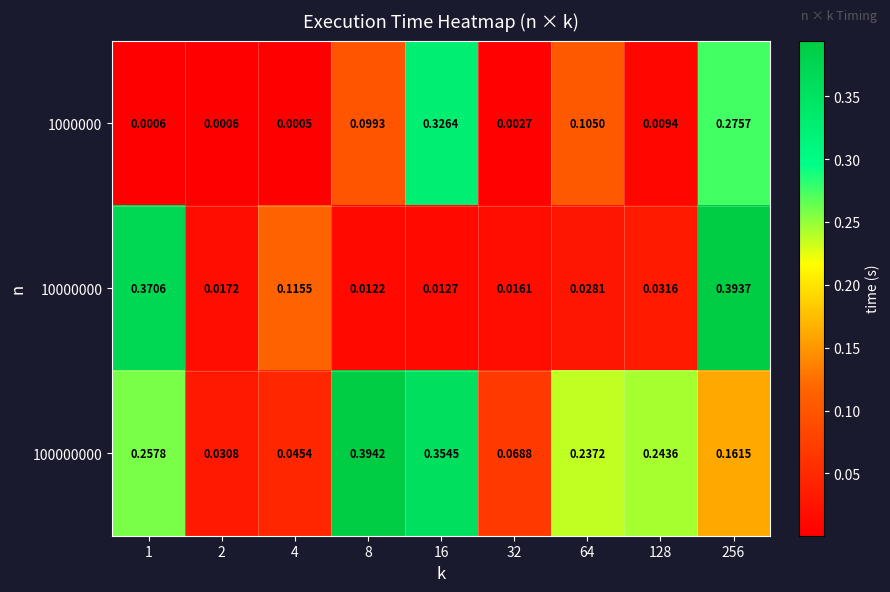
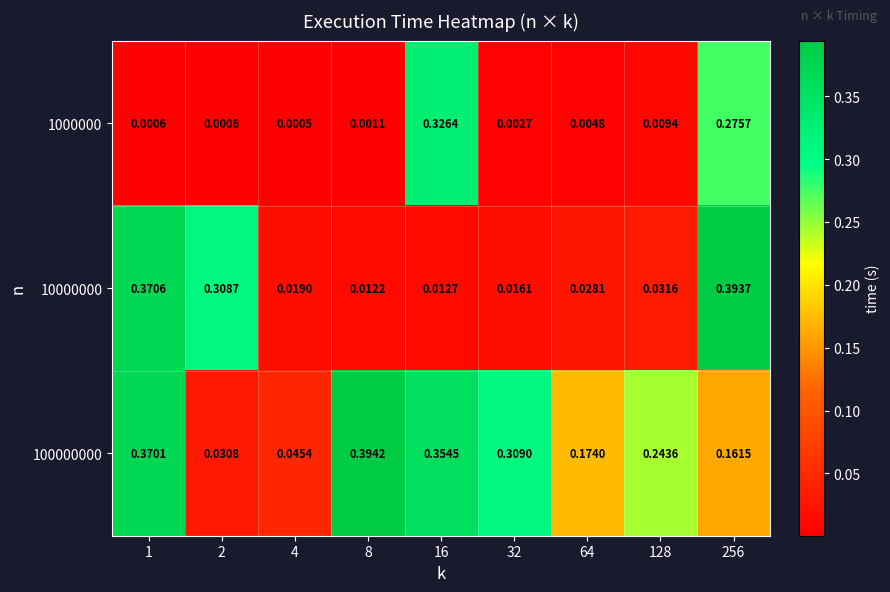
  {
    "1000000": {
      "1": 0.0006,
      "2": 0.0006,
      "4": 0.0005,
-     "8": 0.0993,
+     "8": 0.0011,
      "16": 0.3264,
      "32": 0.0027,
-     "64": 0.1050,
+     "64": 0.0048,
      "128": 0.0094,
      "256": 0.2757
    },
    "10000000": {
      "1": 0.3706,
-     "2": 0.0172,
-     "4": 0.1155,
+     "2": 0.3087,
+     "4": 0.0190,
      "8": 0.0122,
      "16": 0.0127,
      "32": 0.0161,
      "64": 0.0281,
      "128": 0.0316,
      "256": 0.3937
    },
    "100000000": {
-     "1": 0.2578,
+     "1": 0.3701,
      "2": 0.0308,
      "4": 0.0454,
      "8": 0.3942,
      "16": 0.3545,
-     "32": 0.0688,
-     "64": 0.2372,
+     "32": 0.3090,
+     "64": 0.1740,
      "128": 0.2436,
      "256": 0.1615
    }
  }
